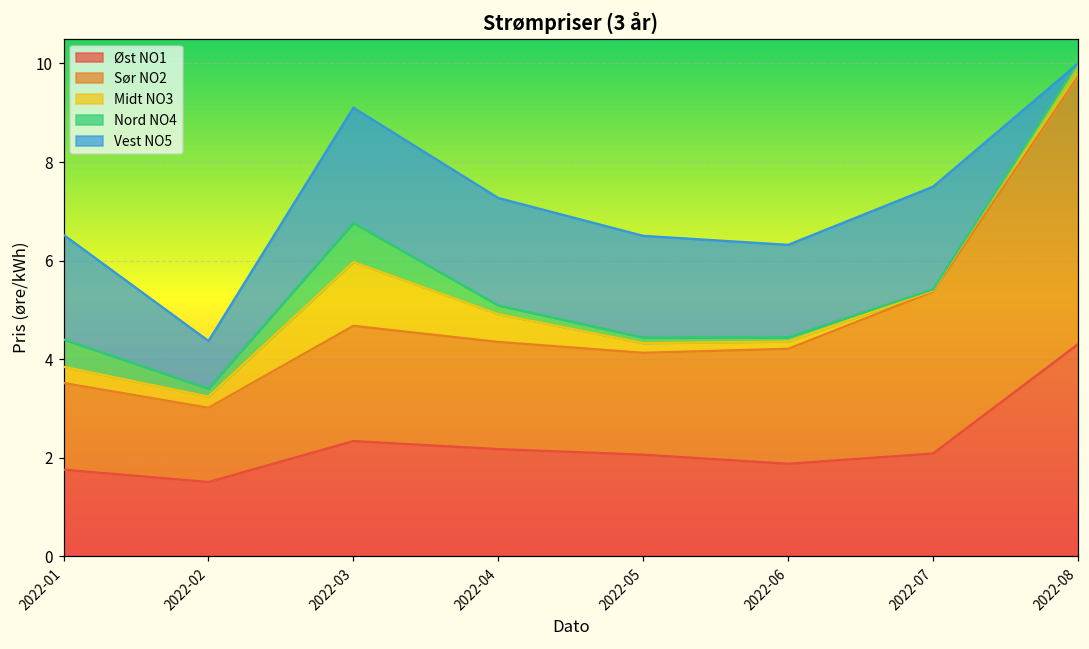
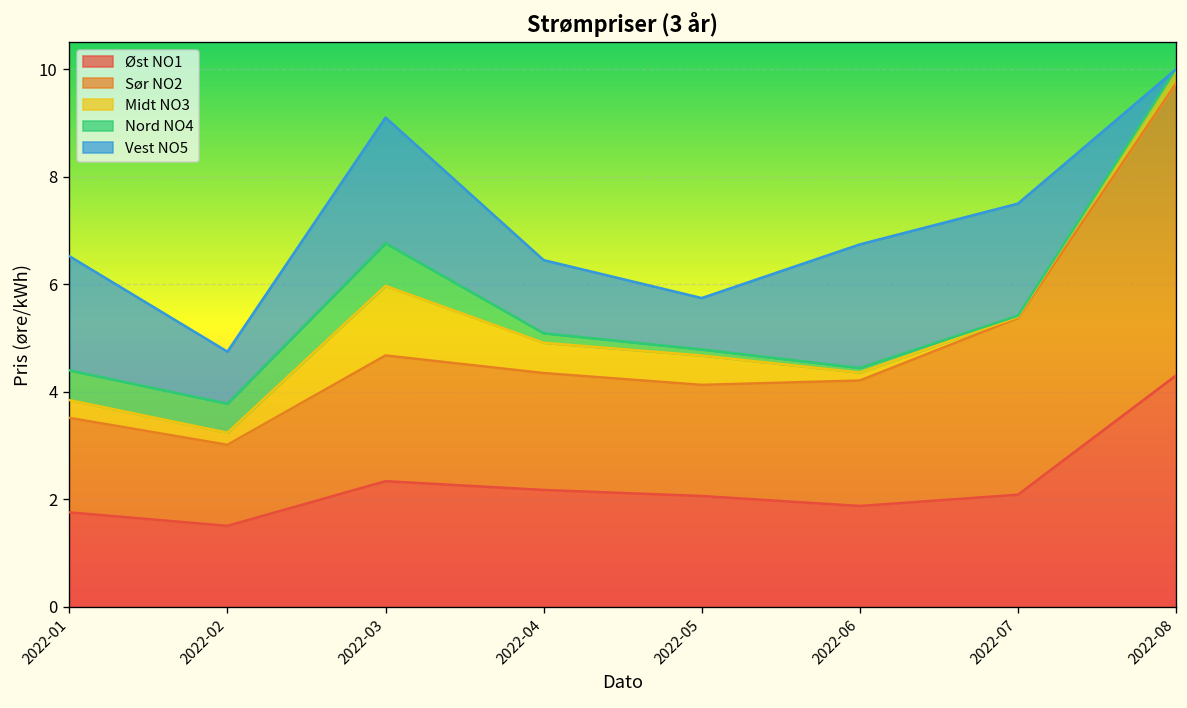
  {
    "Midt NO3": {
      "2022-01": 0.3,
      "2022-02": 0.2,
      "2022-03": 1.3,
      "2022-04": 0.6,
-     "2022-05": 0.2,
+     "2022-05": 0.5,
      "2022-06": 0.1
    },
    "Nord NO4": {
      "2022-01": 0.6,
-     "2022-02": 0.2,
+     "2022-02": 0.5,
      "2022-03": 0.8,
      "2022-04": 0.2,
      "2022-05": 0.1,
      "2022-06": 0.1
    },
    "Vest NO5": {
      "2022-01": 2.1,
      "2022-02": 1.0,
      "2022-03": 2.3,
-     "2022-04": 2.2,
-     "2022-05": 2.1,
-     "2022-06": 1.9,
+     "2022-04": 1.4,
+     "2022-05": 1.0,
+     "2022-06": 2.3,
      "2022-07": 2.1
    }
  }
